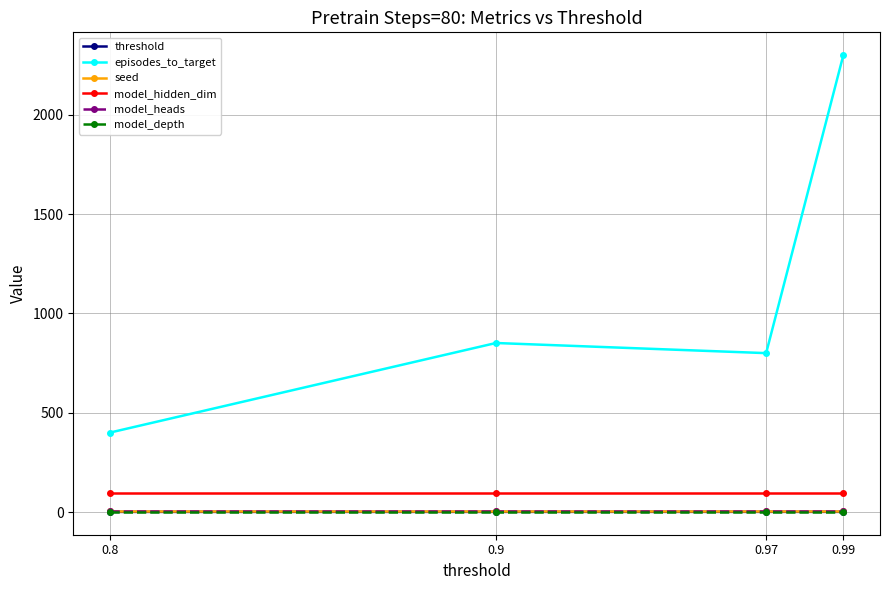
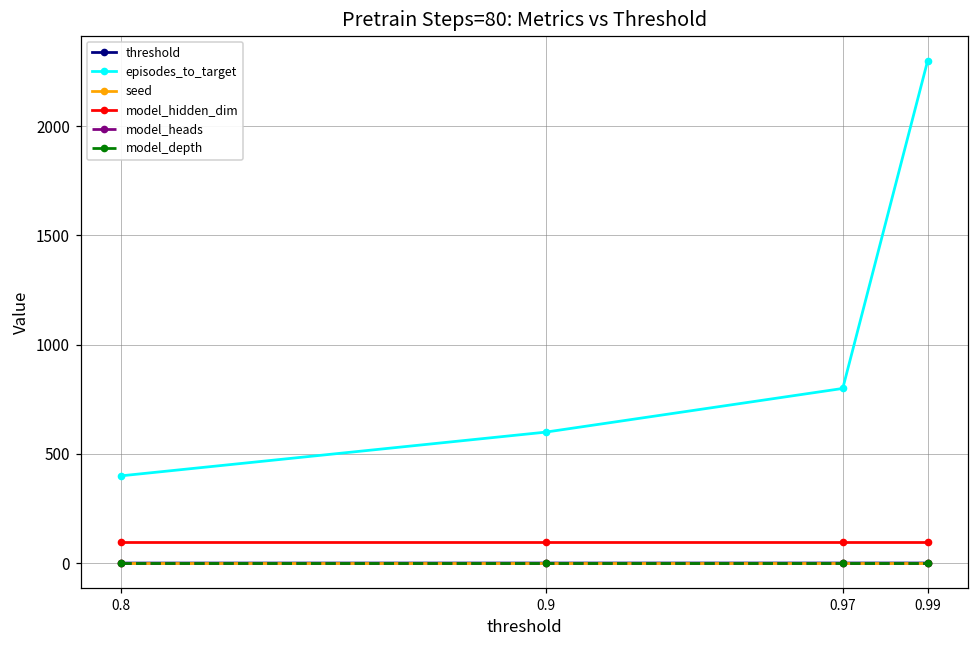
  {
    "episodes_to_target": {
      "0.8": 400,
-     "0.9": 850,
+     "0.9": 600,
      "0.97": 800,
      "0.99": 2300
    },
    "model_hidden_dim": {
      "0.8": 100,
      "0.9": 100,
      "0.97": 100,
      "0.99": 100
    }
  }
